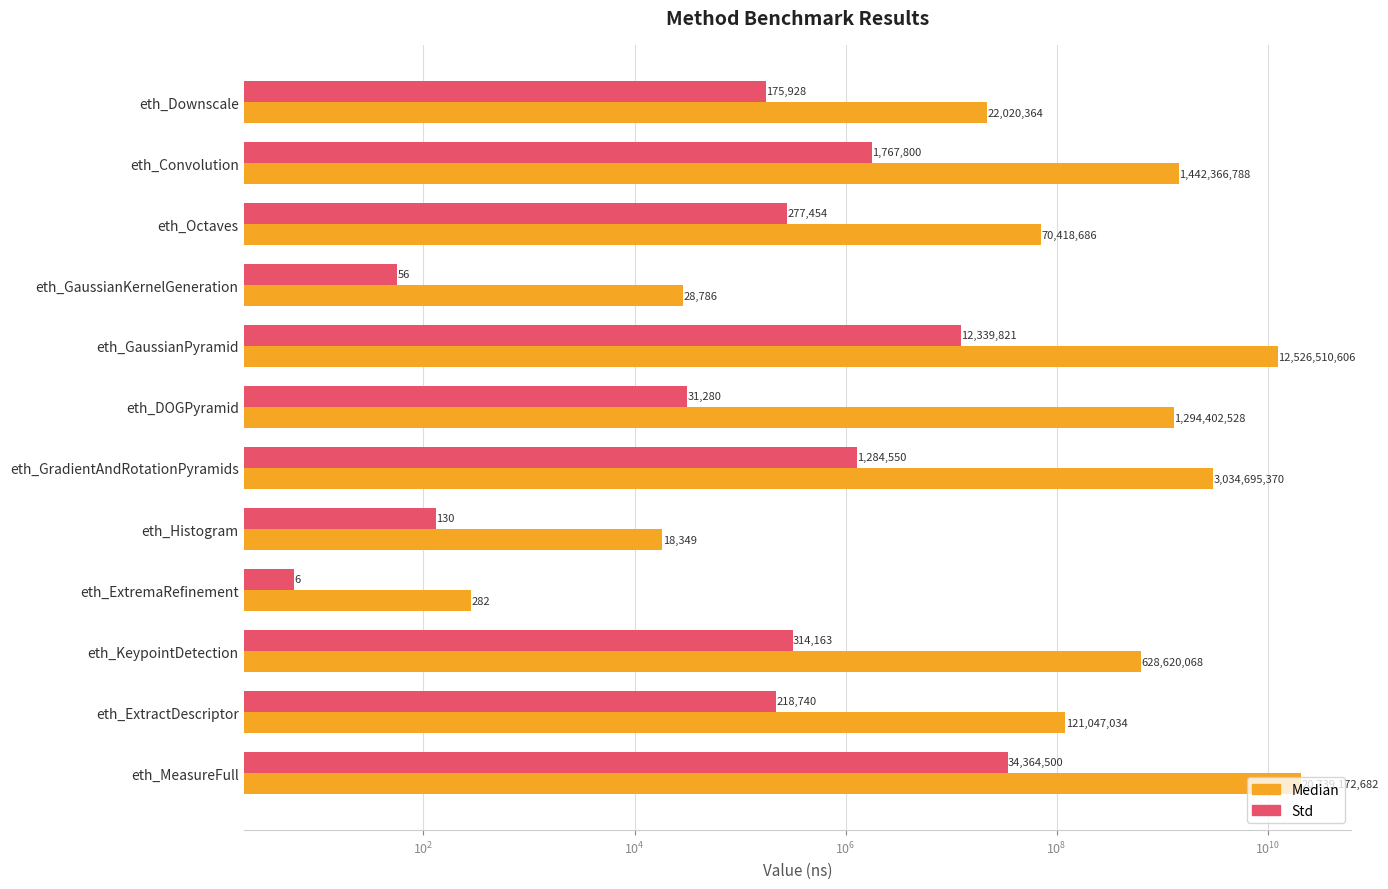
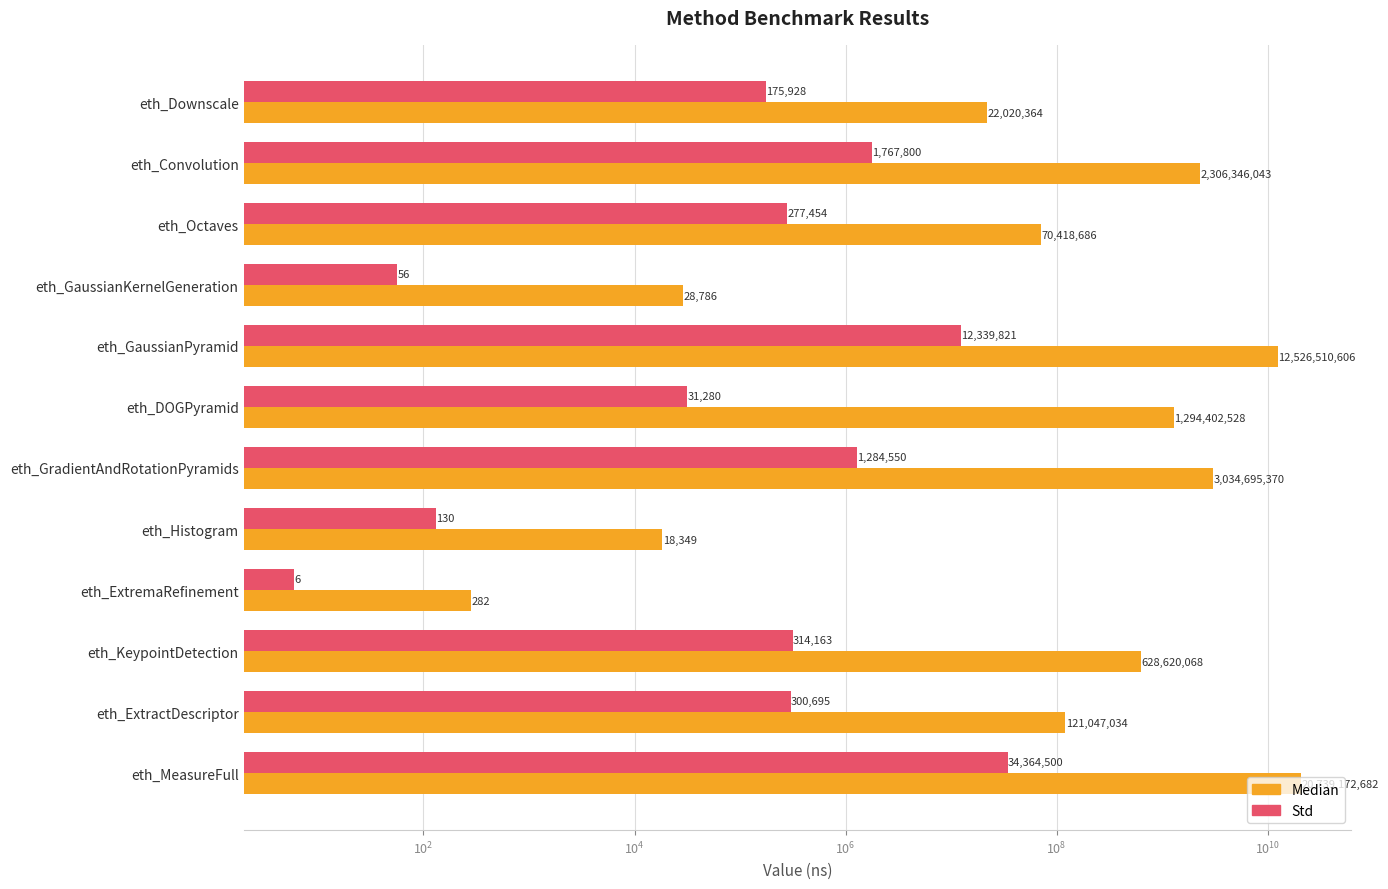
  {
    "Median": {
      "eth_Downscale": "22,020,364",
-     "eth_Convolution": "1,442,366,788",
+     "eth_Convolution": "2,306,346,043",
      "eth_Octaves": "70,418,686",
      "eth_GaussianKernelGeneration": "28,786",
      "eth_GaussianPyramid": "12,526,510,606",
      "eth_DOGPyramid": "1,294,402,528",
      "eth_GradientAndRotationPyramids": "3,034,695,370",
      "eth_Histogram": "18,349",
      "eth_ExtremaRefinement": "282",
      "eth_KeypointDetection": "628,620,068",
      "eth_ExtractDescriptor": "121,047,034"
    },
    "Std": {
      "eth_Downscale": "175,928",
      "eth_Convolution": "1,767,800",
      "eth_Octaves": "277,454",
      "eth_GaussianKernelGeneration": "56",
      "eth_GaussianPyramid": "12,339,821",
      "eth_DOGPyramid": "31,280",
      "eth_GradientAndRotationPyramids": "1,284,550",
      "eth_Histogram": "130",
      "eth_ExtremaRefinement": "6",
      "eth_KeypointDetection": "314,163",
-     "eth_ExtractDescriptor": "218,740",
+     "eth_ExtractDescriptor": "300,695",
      "eth_MeasureFull": "34,364,500"
    }
  }
